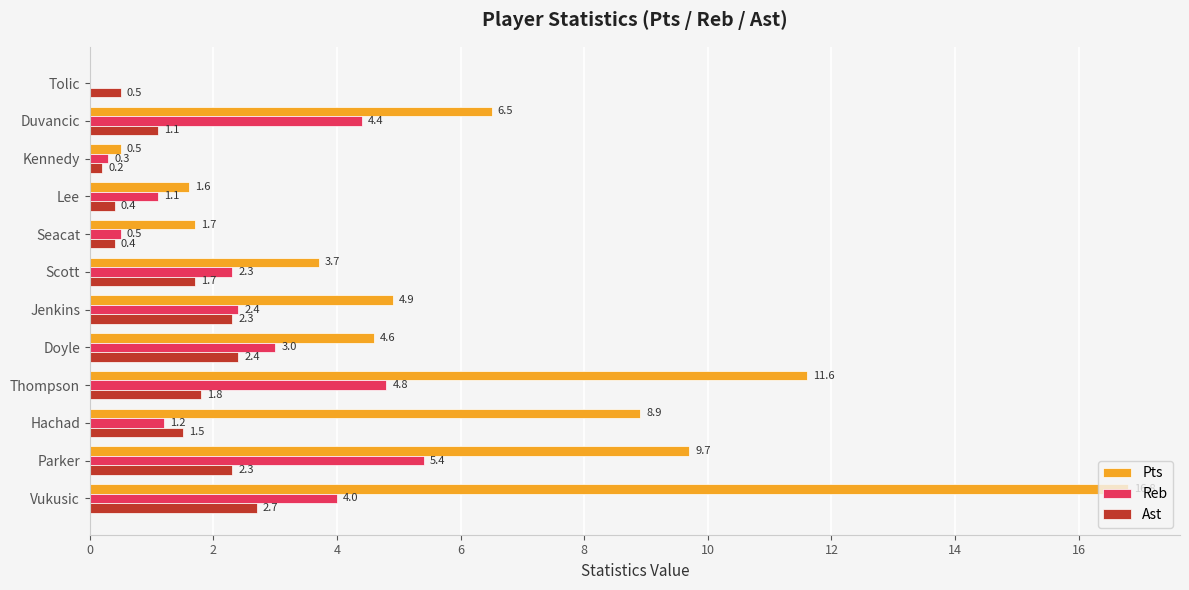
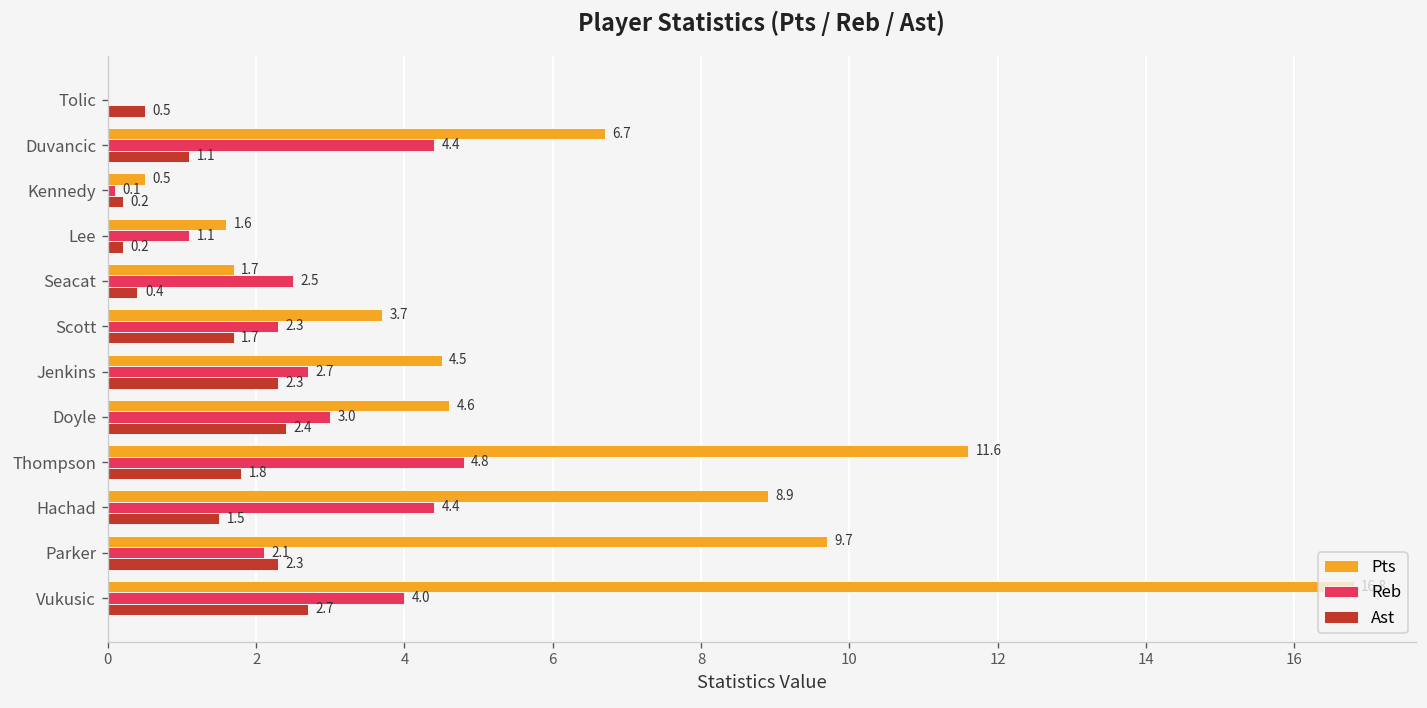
  {
    "Pts": {
-     "Duvancic": 6.5,
+     "Duvancic": 6.7,
      "Kennedy": 0.5,
      "Lee": 1.6,
      "Seacat": 1.7,
      "Scott": 3.7,
-     "Jenkins": 4.9,
+     "Jenkins": 4.5,
      "Doyle": 4.6,
      "Thompson": 11.6,
      "Hachad": 8.9,
      "Parker": 9.7
    },
    "Reb": {
      "Duvancic": 4.4,
-     "Kennedy": 0.3,
+     "Kennedy": 0.1,
      "Lee": 1.1,
-     "Seacat": 0.5,
+     "Seacat": 2.5,
      "Scott": 2.3,
-     "Jenkins": 2.4,
+     "Jenkins": 2.7,
      "Doyle": 3.0,
      "Thompson": 4.8,
-     "Hachad": 1.2,
-     "Parker": 5.4,
+     "Hachad": 4.4,
+     "Parker": 2.1,
      "Vukusic": 4.0
    },
    "Ast": {
      "Tolic": 0.5,
      "Duvancic": 1.1,
      "Kennedy": 0.2,
-     "Lee": 0.4,
+     "Lee": 0.2,
      "Seacat": 0.4,
      "Scott": 1.7,
      "Jenkins": 2.3,
      "Doyle": 2.4,
      "Thompson": 1.8,
      "Hachad": 1.5,
      "Parker": 2.3,
      "Vukusic": 2.7
    }
  }
